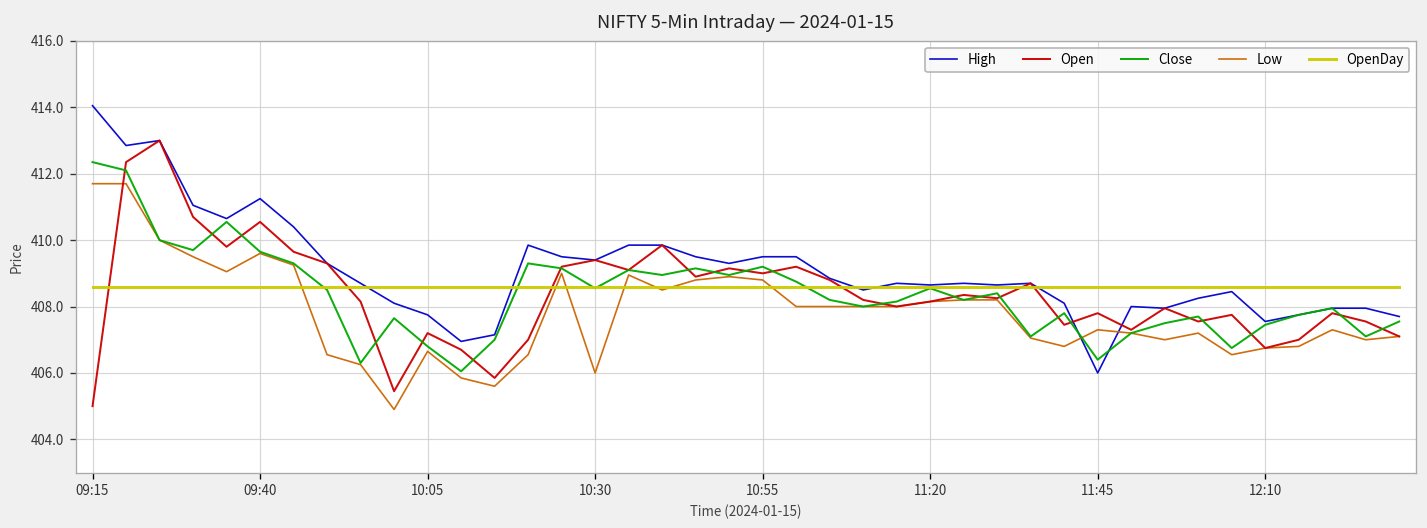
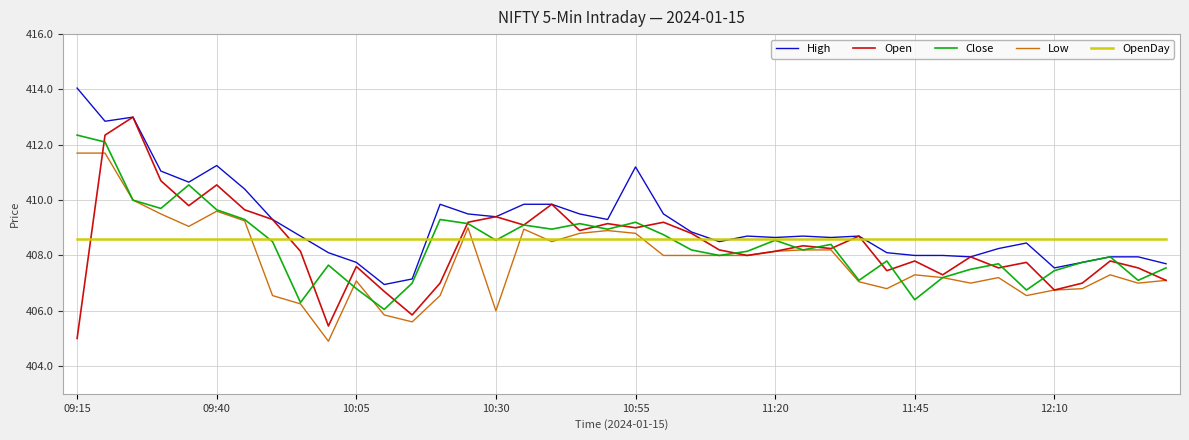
  {
    "High": {
      "09:15": 414.1,
      "09:40": 411.3,
      "10:05": 407.8,
-     "10:55": 409.5,
-     "11:45": 406,
+     "10:55": 411.2,
+     "11:45": 408,
      "12:10": 407.6
    },
    "Open": {
      "09:15": 405.0,
      "09:40": 410.6,
-     "10:05": 407.2,
+     "10:05": 407.6,
      "10:55": 409.0,
      "11:45": 407.8
    },
    "Close": {
      "09:15": 412.4,
      "10:05": 406.8,
      "10:55": 409.2,
      "11:45": 406.4,
      "12:10": 407.5
    },
    "Low": {
      "09:15": 411.7,
-     "10:05": 406.7,
+     "10:05": 407.1,
      "10:30": 406.0,
      "10:55": 408.8,
      "11:45": 407.3
    },
    "OpenDay": {
      "09:15": 408.6,
      "09:40": 408.6,
      "10:05": 408.6,
      "10:55": 408.6,
      "11:45": 408.6,
      "12:10": 408.6
    }
  }
